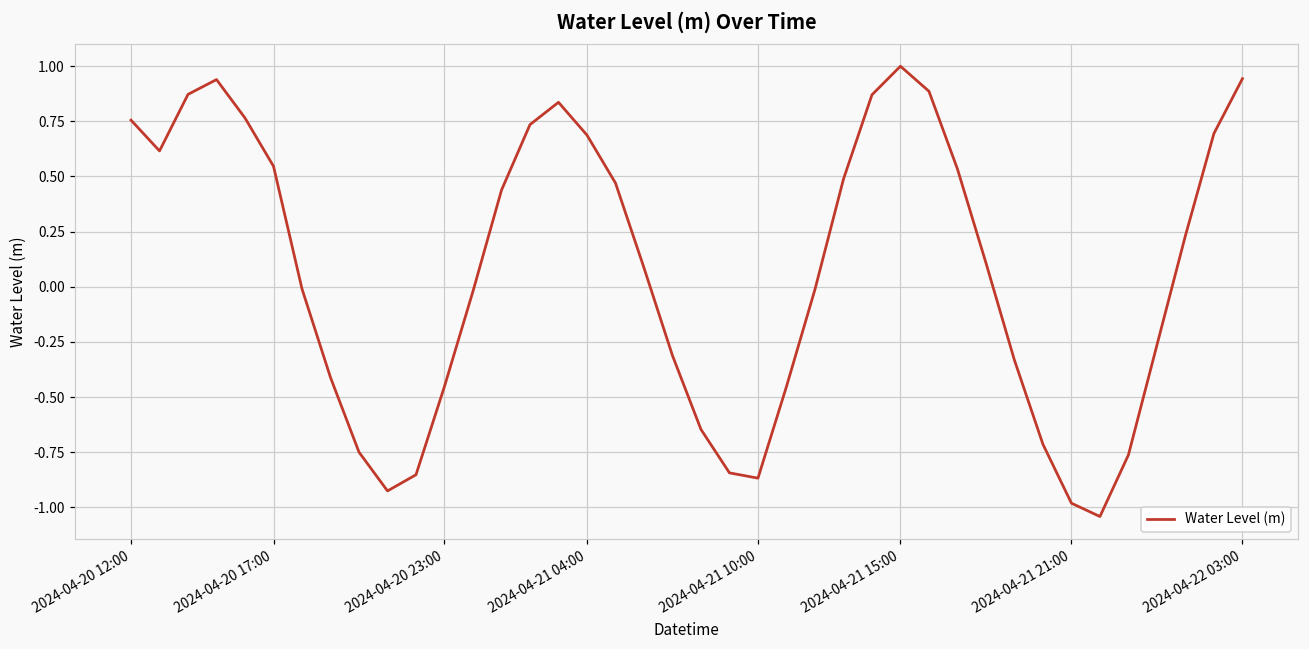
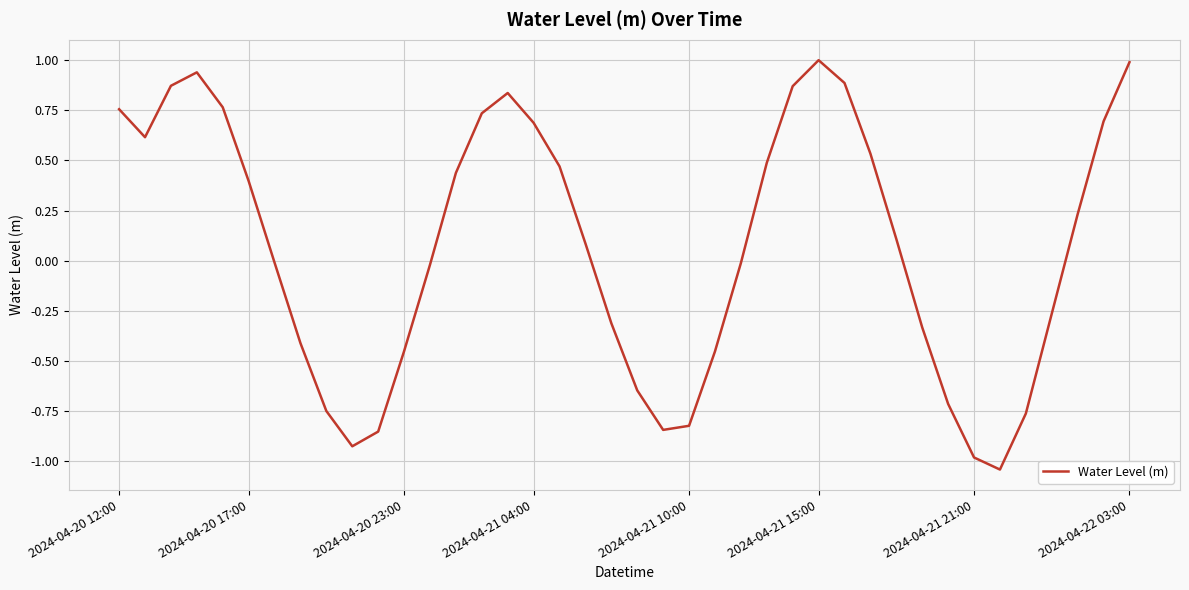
  {
    "2024-04-20 12:00": 0.76,
-   "2024-04-20 17:00": 0.55,
+   "2024-04-20 17:00": 0.40,
    "2024-04-20 23:00": -0.45,
    "2024-04-21 04:00": 0.69,
-   "2024-04-21 10:00": -0.87,
+   "2024-04-21 10:00": -0.82,
    "2024-04-21 15:00": 1.00,
    "2024-04-21 21:00": -0.98,
-   "2024-04-22 03:00": 0.94
+   "2024-04-22 03:00": 0.99
  }
